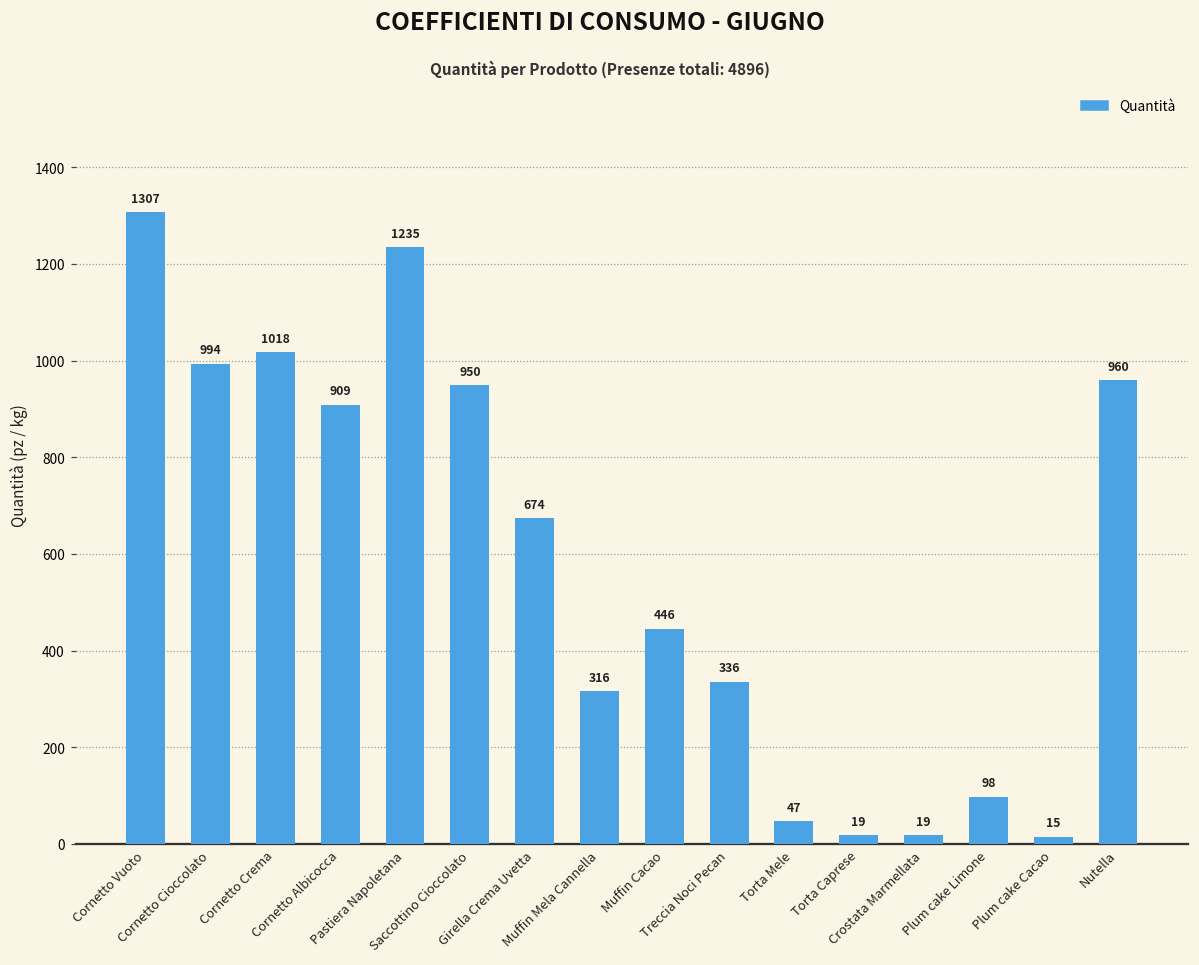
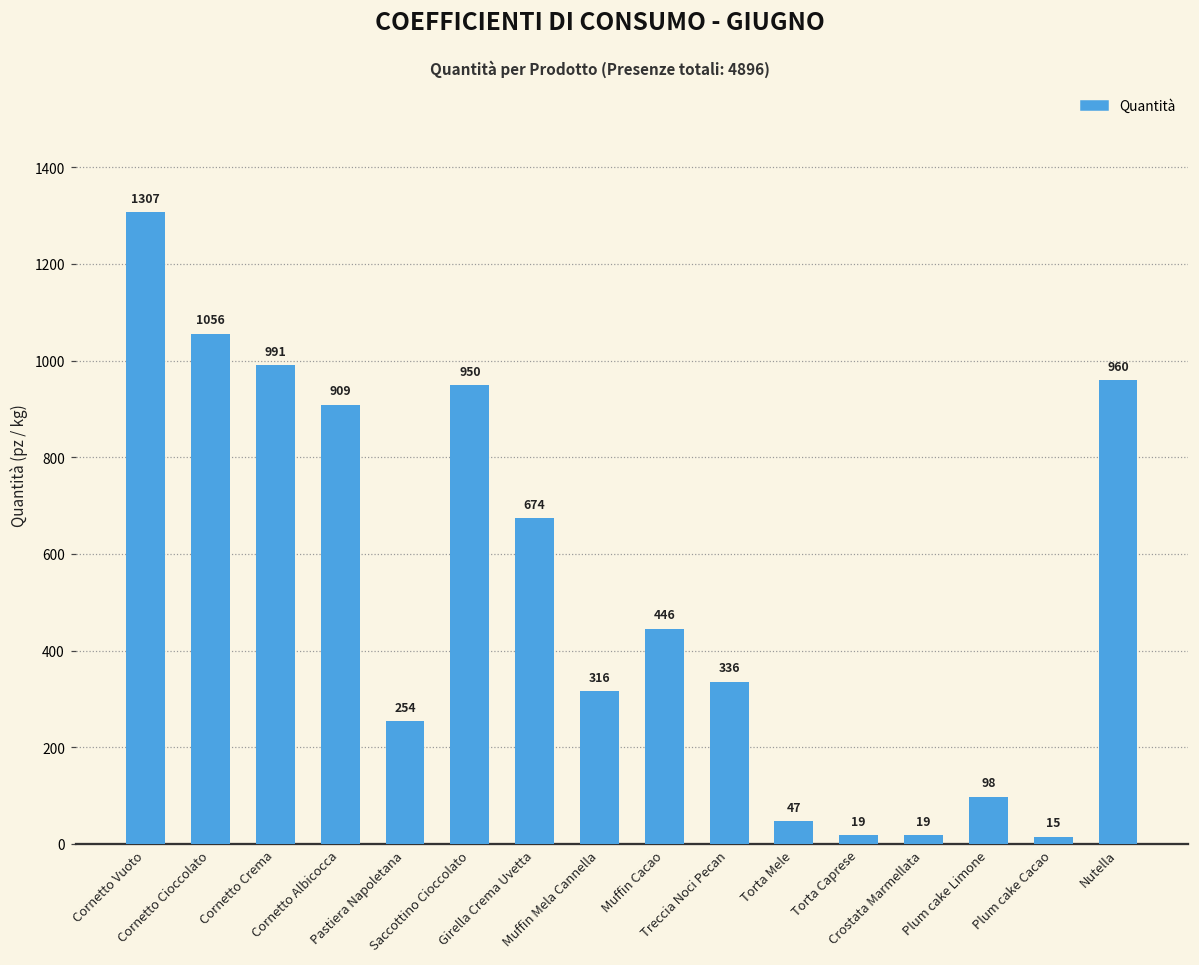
  {
    "Cornetto Vuoto": 1307,
-   "Cornetto Cioccolato": 994,
-   "Cornetto Crema": 1018,
+   "Cornetto Cioccolato": 1056,
+   "Cornetto Crema": 991,
    "Cornetto Albicocca": 909,
-   "Pastiera Napoletana": 1235,
+   "Pastiera Napoletana": 254,
    "Saccottino Cioccolato": 950,
    "Girella Crema Uvetta": 674,
    "Muffin Mela Cannella": 316,
    "Muffin Cacao": 446,
    "Treccia Noci Pecan": 336,
    "Torta Mele": 47,
    "Torta Caprese": 19,
    "Crostata Marmellata": 19,
    "Plum cake Limone": 98,
    "Plum cake Cacao": 15,
    "Nutella": 960
  }
